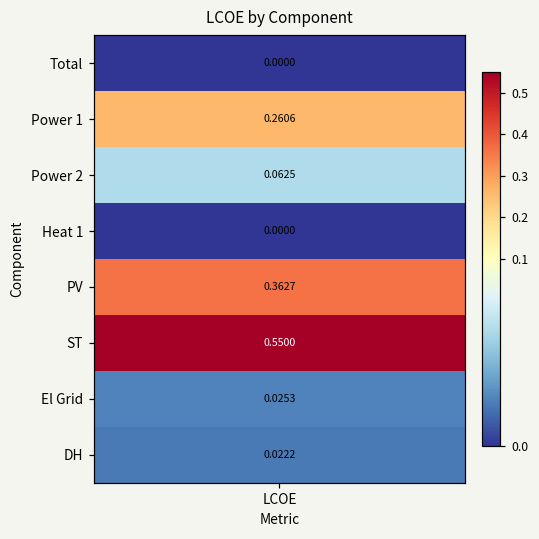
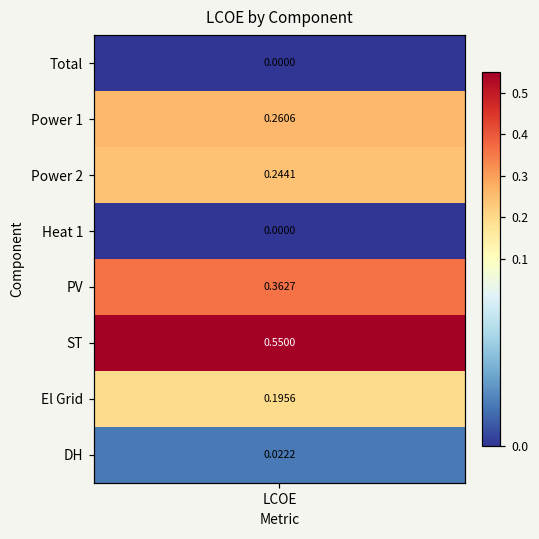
  {
    "Total": {
      "LCOE": 0.0000
    },
    "Power 1": {
      "LCOE": 0.2606
    },
    "Power 2": {
-     "LCOE": 0.0625
+     "LCOE": 0.2441
    },
    "Heat 1": {
      "LCOE": 0.0000
    },
    "PV": {
      "LCOE": 0.3627
    },
    "ST": {
      "LCOE": 0.5500
    },
    "El Grid": {
-     "LCOE": 0.0253
+     "LCOE": 0.1956
    },
    "DH": {
      "LCOE": 0.0222
    }
  }
